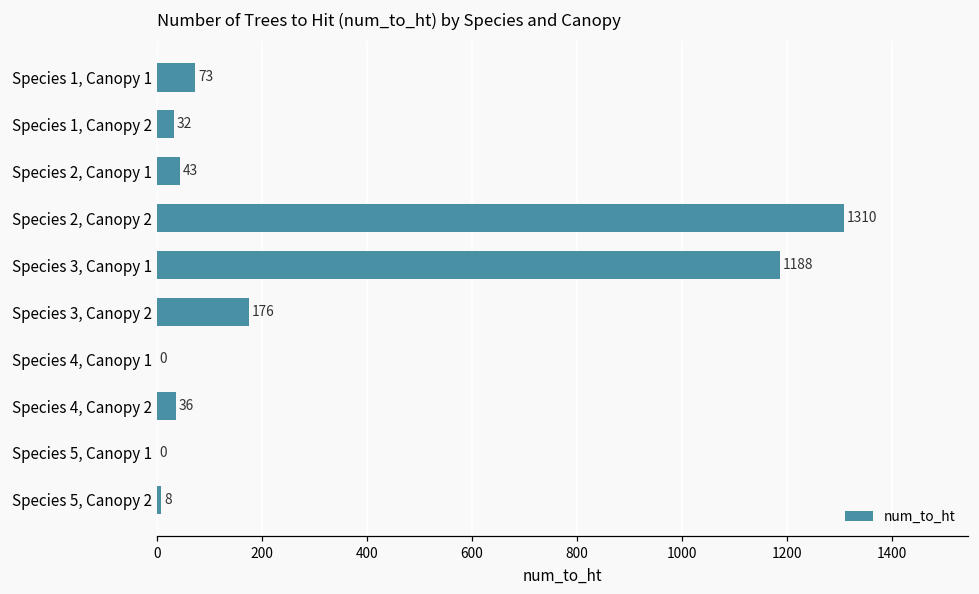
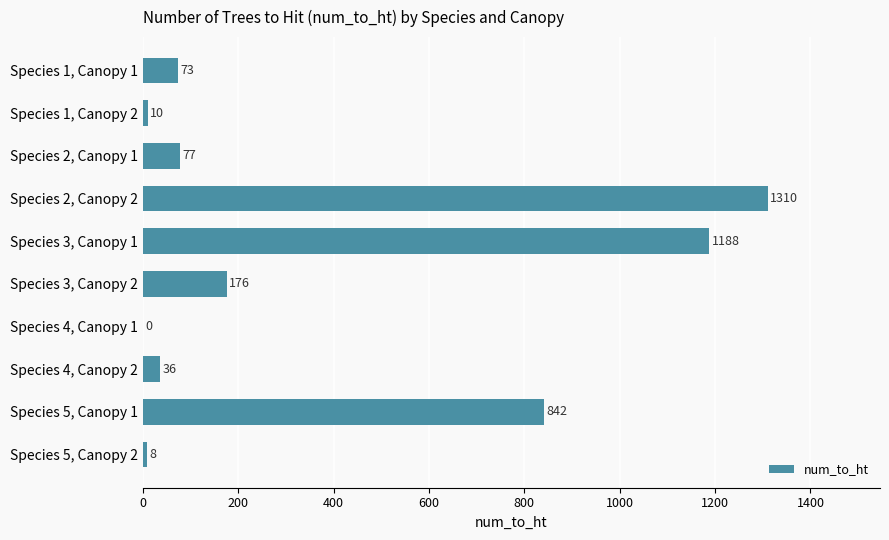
  {
    "Species 1, Canopy 1": 73,
-   "Species 1, Canopy 2": 32,
-   "Species 2, Canopy 1": 43,
+   "Species 1, Canopy 2": 10,
+   "Species 2, Canopy 1": 77,
    "Species 2, Canopy 2": 1310,
    "Species 3, Canopy 1": 1188,
    "Species 3, Canopy 2": 176,
    "Species 4, Canopy 1": 0,
    "Species 4, Canopy 2": 36,
-   "Species 5, Canopy 1": 0,
+   "Species 5, Canopy 1": 842,
    "Species 5, Canopy 2": 8
  }
